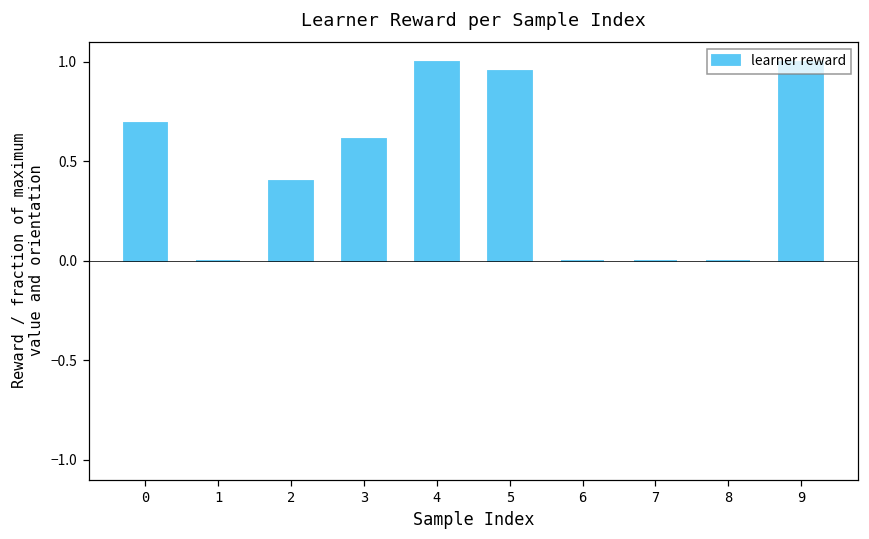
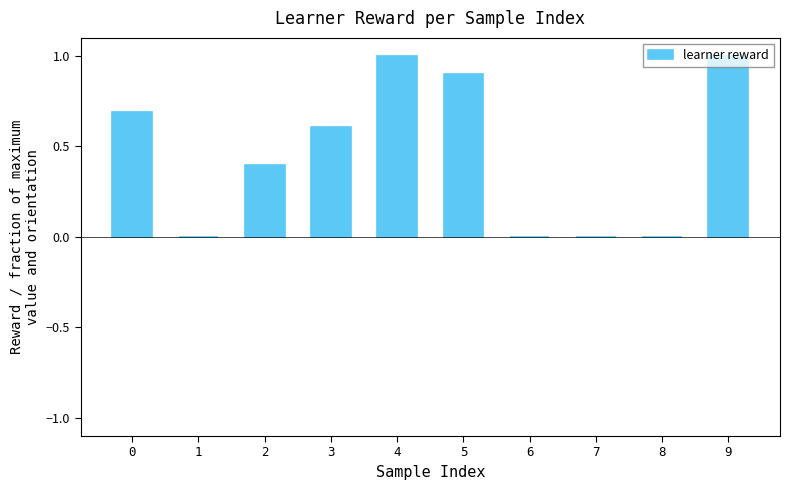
  {
    "0": 0.69,
    "1": 0.00,
    "2": 0.40,
    "3": 0.61,
    "4": 1.00,
-   "5": 0.95,
+   "5": 0.90,
    "6": 0.00,
    "7": 0.00,
    "8": 0.00
  }
